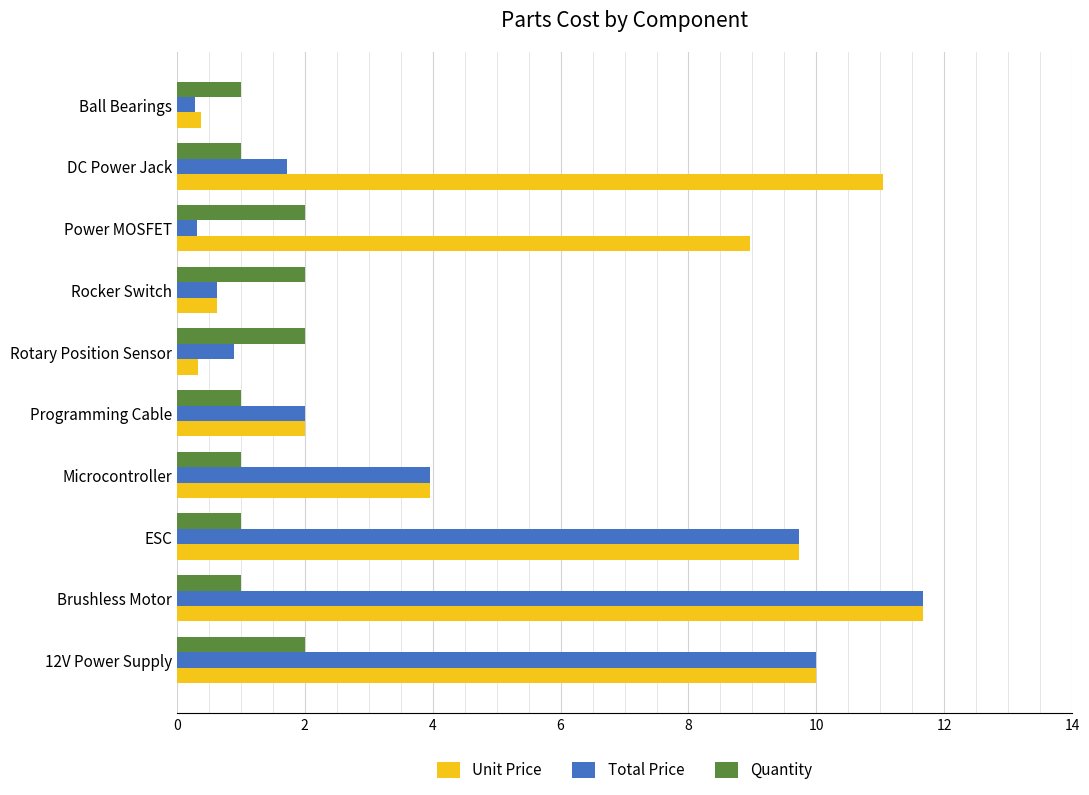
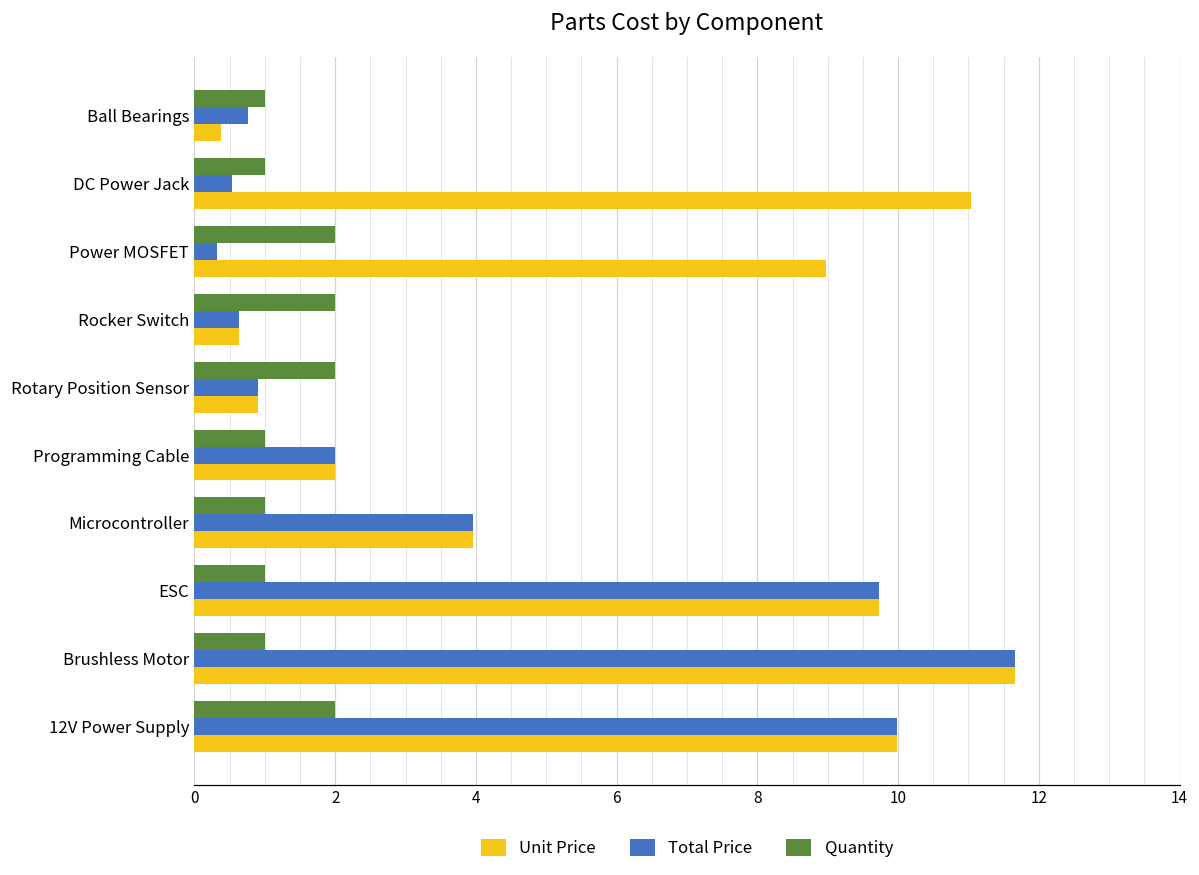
  {
    "Unit Price": {
      "Ball Bearings": 0.4,
      "DC Power Jack": 11.0,
      "Power MOSFET": 9.0,
      "Rocker Switch": 0.6,
-     "Rotary Position Sensor": 0.3,
+     "Rotary Position Sensor": 0.9,
      "Programming Cable": 2.0,
      "Microcontroller": 4.0,
      "ESC": 9.7,
      "Brushless Motor": 11.7,
      "12V Power Supply": 10.0
    },
    "Total Price": {
-     "Ball Bearings": 0.3,
-     "DC Power Jack": 1.7,
+     "Ball Bearings": 0.8,
+     "DC Power Jack": 0.5,
      "Power MOSFET": 0.3,
      "Rocker Switch": 0.6,
      "Rotary Position Sensor": 0.9,
      "Programming Cable": 2.0,
      "Microcontroller": 4.0,
      "ESC": 9.7,
      "Brushless Motor": 11.7,
      "12V Power Supply": 10.0
    },
    "Quantity": {
      "Ball Bearings": 1.0,
      "DC Power Jack": 1.0,
      "Power MOSFET": 2.0,
      "Rocker Switch": 2.0,
      "Rotary Position Sensor": 2.0,
      "Programming Cable": 1.0,
      "Microcontroller": 1.0,
      "ESC": 1.0,
      "Brushless Motor": 1.0,
      "12V Power Supply": 2.0
    }
  }
